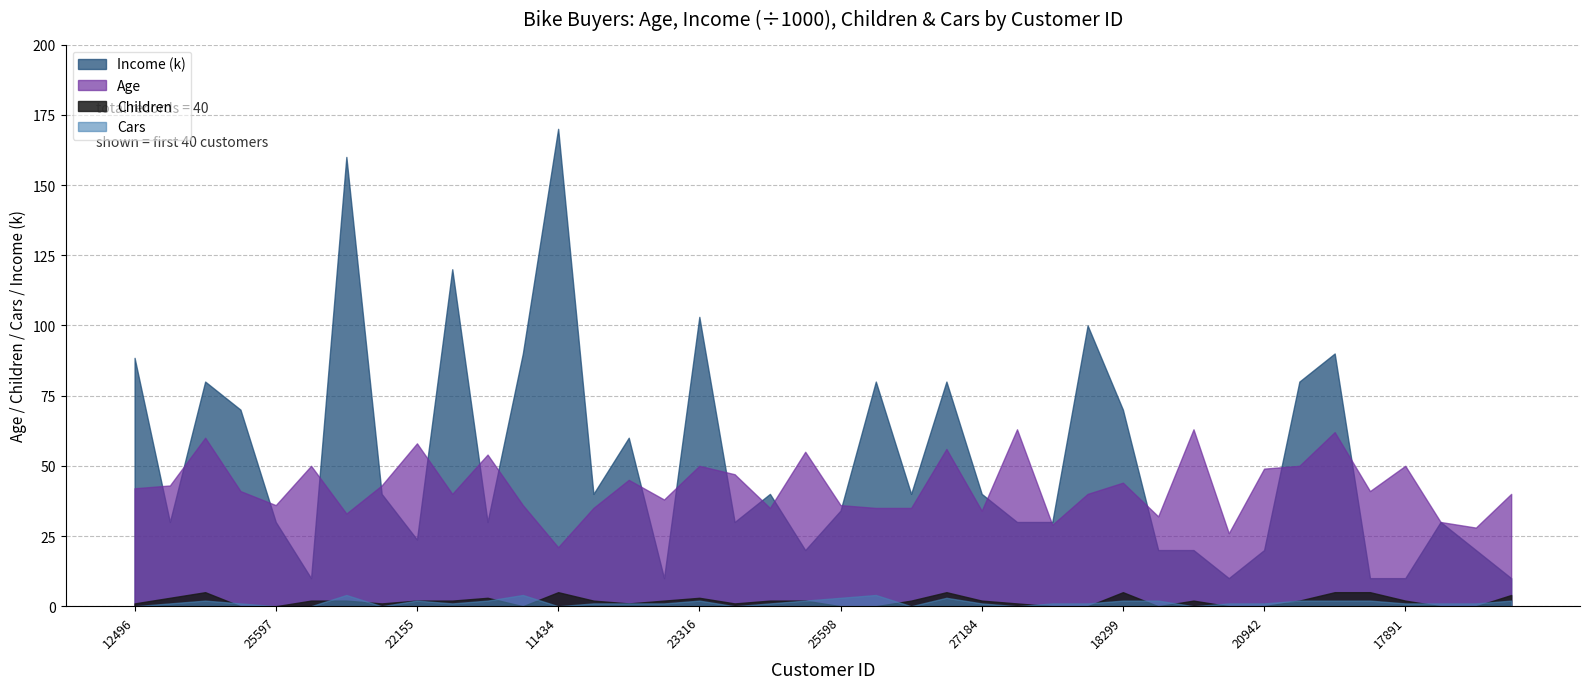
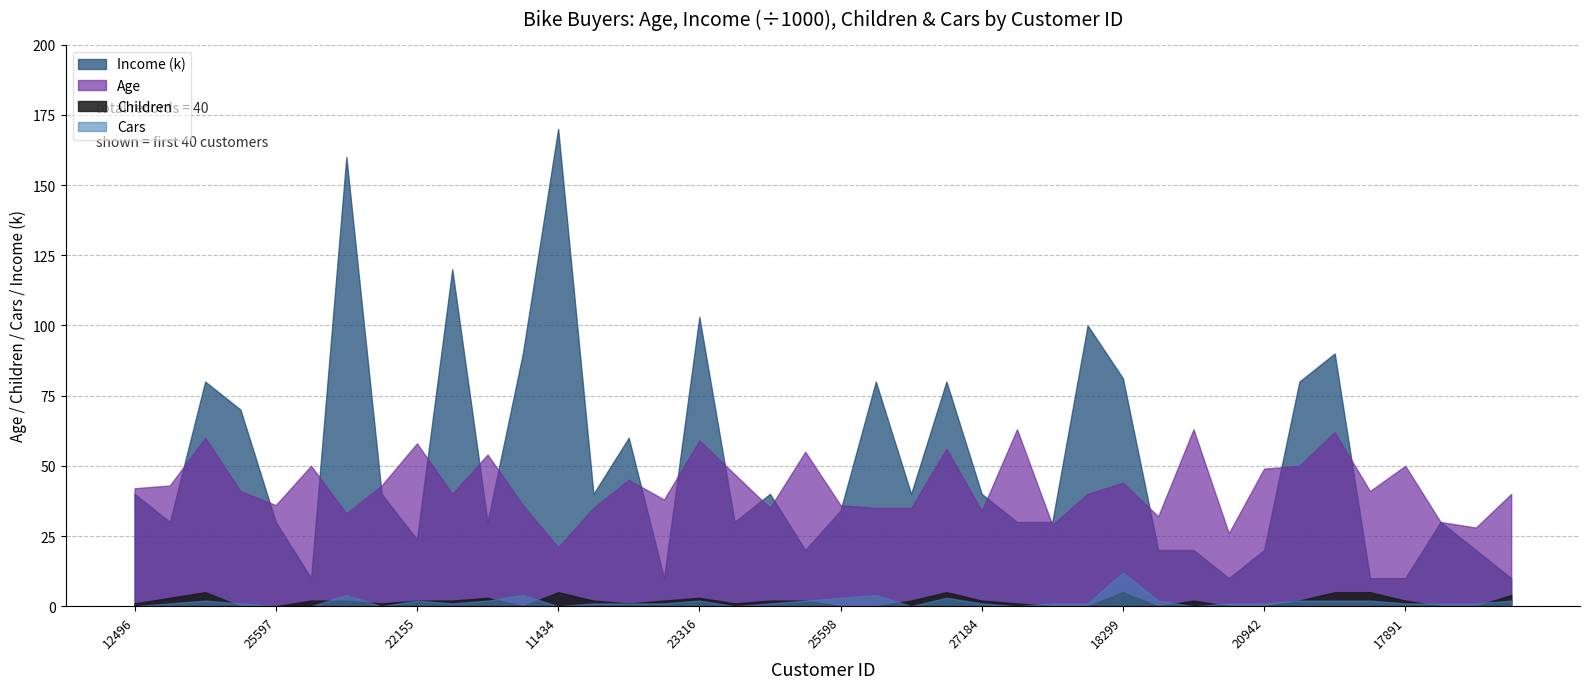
  {
    "Income (k)": {
-     "12496": 88,
+     "12496": 40,
      "25597": 30,
      "22155": 24,
      "11434": 170,
      "23316": 103,
      "25598": 34,
      "27184": 40,
-     "18299": 70,
+     "18299": 81,
      "20942": 20,
      "17891": 10
    },
    "Age": {
      "12496": 42,
      "25597": 36,
      "22155": 58,
      "11434": 21,
-     "23316": 50,
+     "23316": 59,
      "25598": 36,
      "27184": 34,
      "18299": 44,
      "20942": 49,
      "17891": 50
    },
    "Children": {
      "12496": 1,
      "11434": 5,
      "23316": 3,
      "25598": 0,
      "27184": 2,
      "18299": 5,
      "20942": 0,
      "17891": 2
    },
    "Cars": {
      "12496": 0,
      "11434": 0,
      "23316": 2,
      "25598": 3,
      "27184": 1,
-     "18299": 2,
+     "18299": 12,
      "20942": 1,
      "17891": 1
    }
  }
